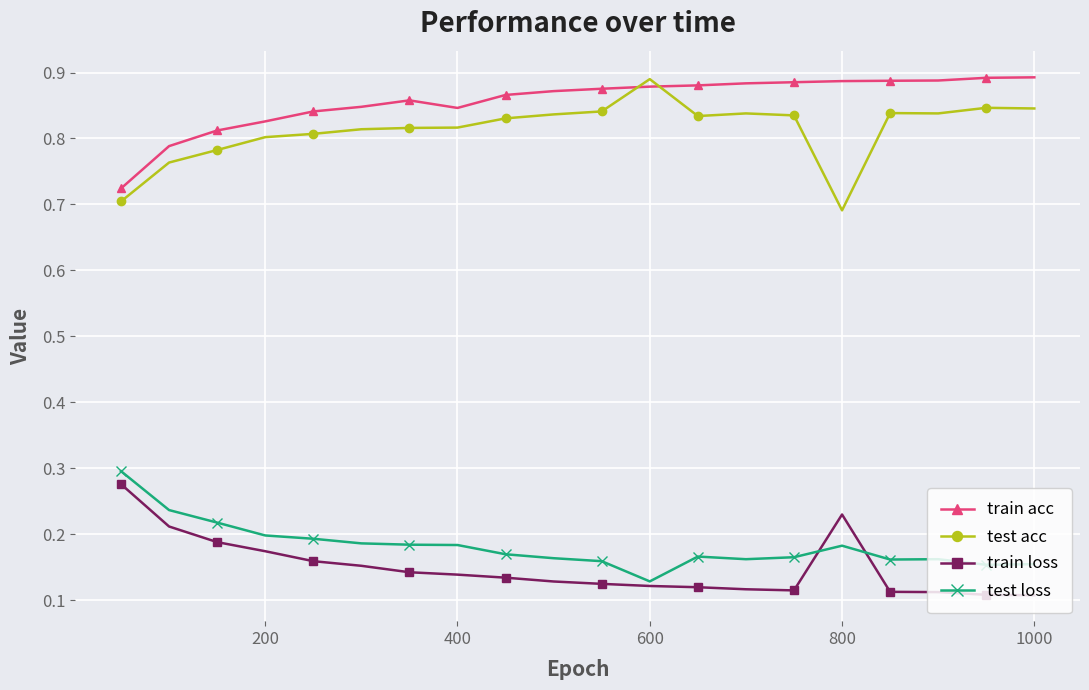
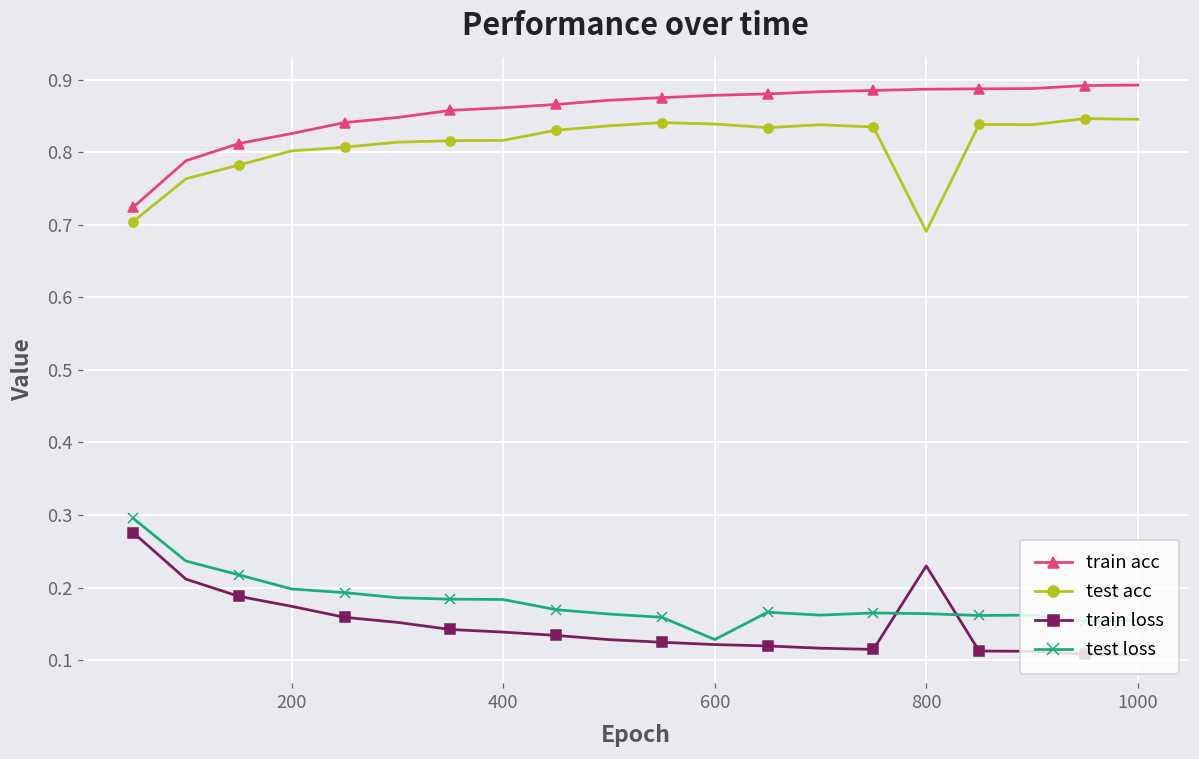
  {
    "train acc": {
      "200": 0.83,
-     "400": 0.85,
+     "400": 0.86,
      "600": 0.88,
      "800": 0.89,
      "1000": 0.89
    },
    "test acc": {
      "200": 0.80,
      "400": 0.82,
-     "600": 0.89,
+     "600": 0.84,
      "800": 0.69,
      "1000": 0.85
    },
    "train loss": {
      "200": 0.17,
      "400": 0.14,
      "600": 0.12,
      "800": 0.23
    },
    "test loss": {
      "200": 0.20,
      "400": 0.18,
      "600": 0.13,
-     "800": 0.18
+     "800": 0.16
    }
  }
